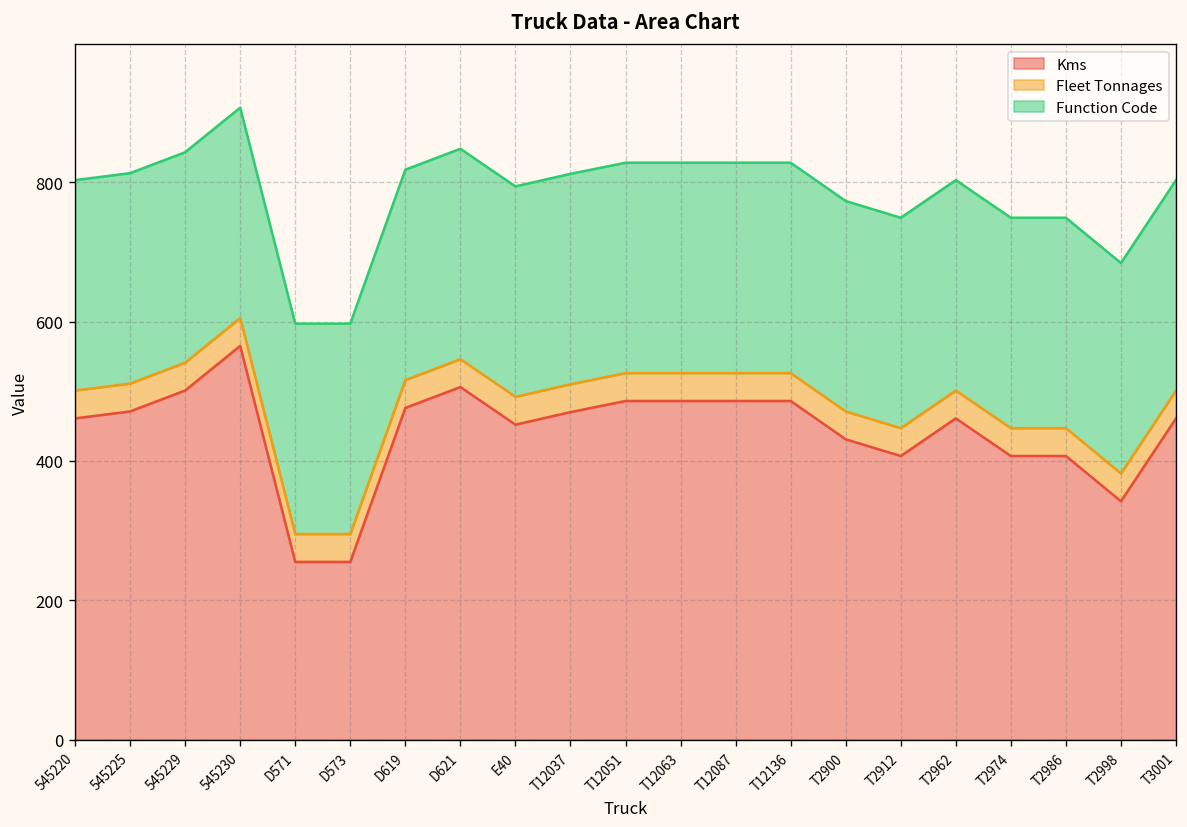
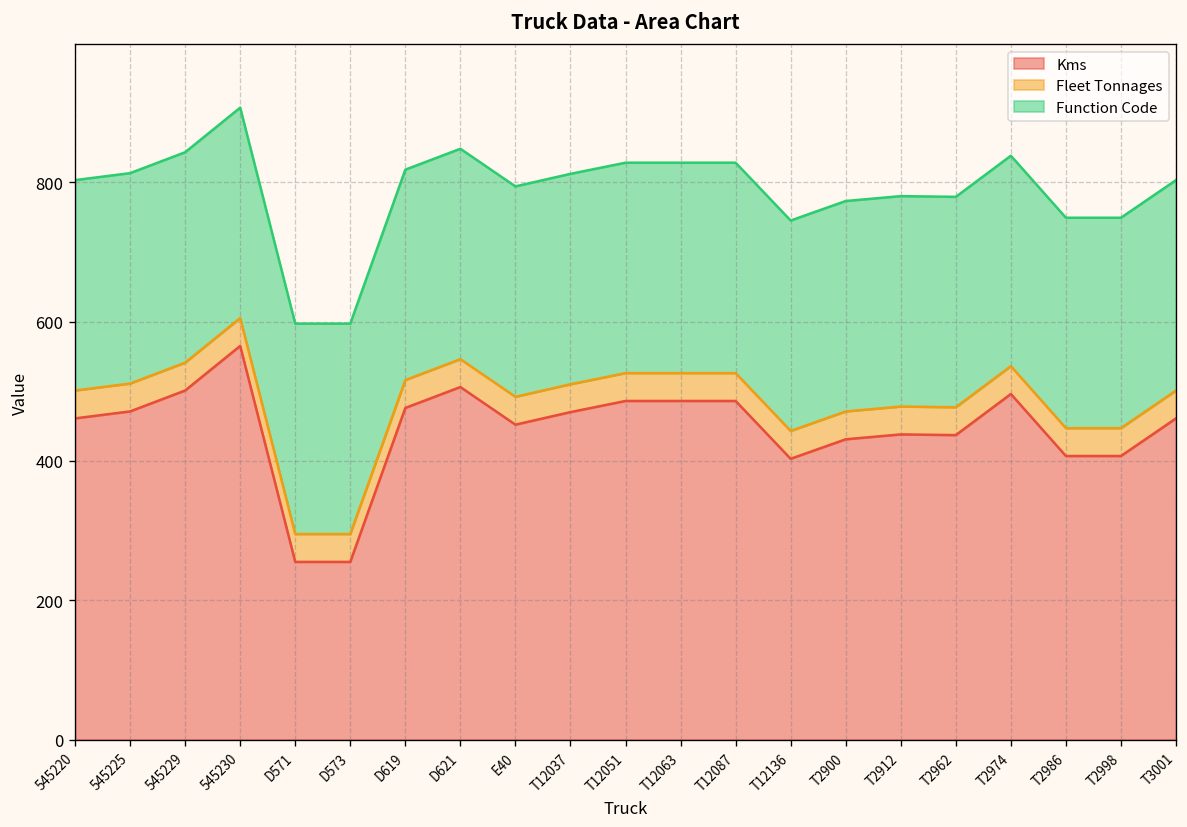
  {
    "Kms": {
      "545220": 460,
      "545225": 470,
      "545229": 500,
      "545230": 570,
      "D571": 260,
      "D573": 260,
      "D619": 480,
      "D621": 510,
      "E40": 450,
      "T12037": 470,
      "T12051": 490,
      "T12063": 490,
      "T12087": 490,
-     "T12136": 490,
+     "T12136": 400,
      "T2900": 430,
-     "T2912": 410,
-     "T2962": 460,
-     "T2974": 410,
+     "T2912": 440,
+     "T2962": 440,
+     "T2974": 500,
      "T2986": 410,
-     "T2998": 340,
+     "T2998": 410,
      "T3001": 460
    },
    "Fleet Tonnages": {
      "545220": 40,
      "545225": 40,
      "545229": 40,
      "545230": 40,
      "D571": 40,
      "D573": 40,
      "D619": 40,
      "D621": 40,
      "E40": 40,
      "T12037": 40,
      "T12051": 40,
      "T12063": 40,
      "T12087": 40,
      "T12136": 40,
      "T2900": 40,
      "T2912": 40,
      "T2962": 40,
      "T2974": 40,
      "T2986": 40,
      "T2998": 40,
      "T3001": 40
    },
    "Function Code": {
      "545220": 300,
      "545225": 300,
      "545229": 300,
      "545230": 300,
      "D571": 300,
      "D573": 300,
      "D619": 300,
      "D621": 300,
      "E40": 300,
      "T12037": 300,
      "T12051": 300,
      "T12063": 300,
      "T12087": 300,
      "T12136": 300,
      "T2900": 300,
      "T2912": 300,
      "T2962": 300,
      "T2974": 300,
      "T2986": 300,
      "T2998": 300,
      "T3001": 300
    }
  }
